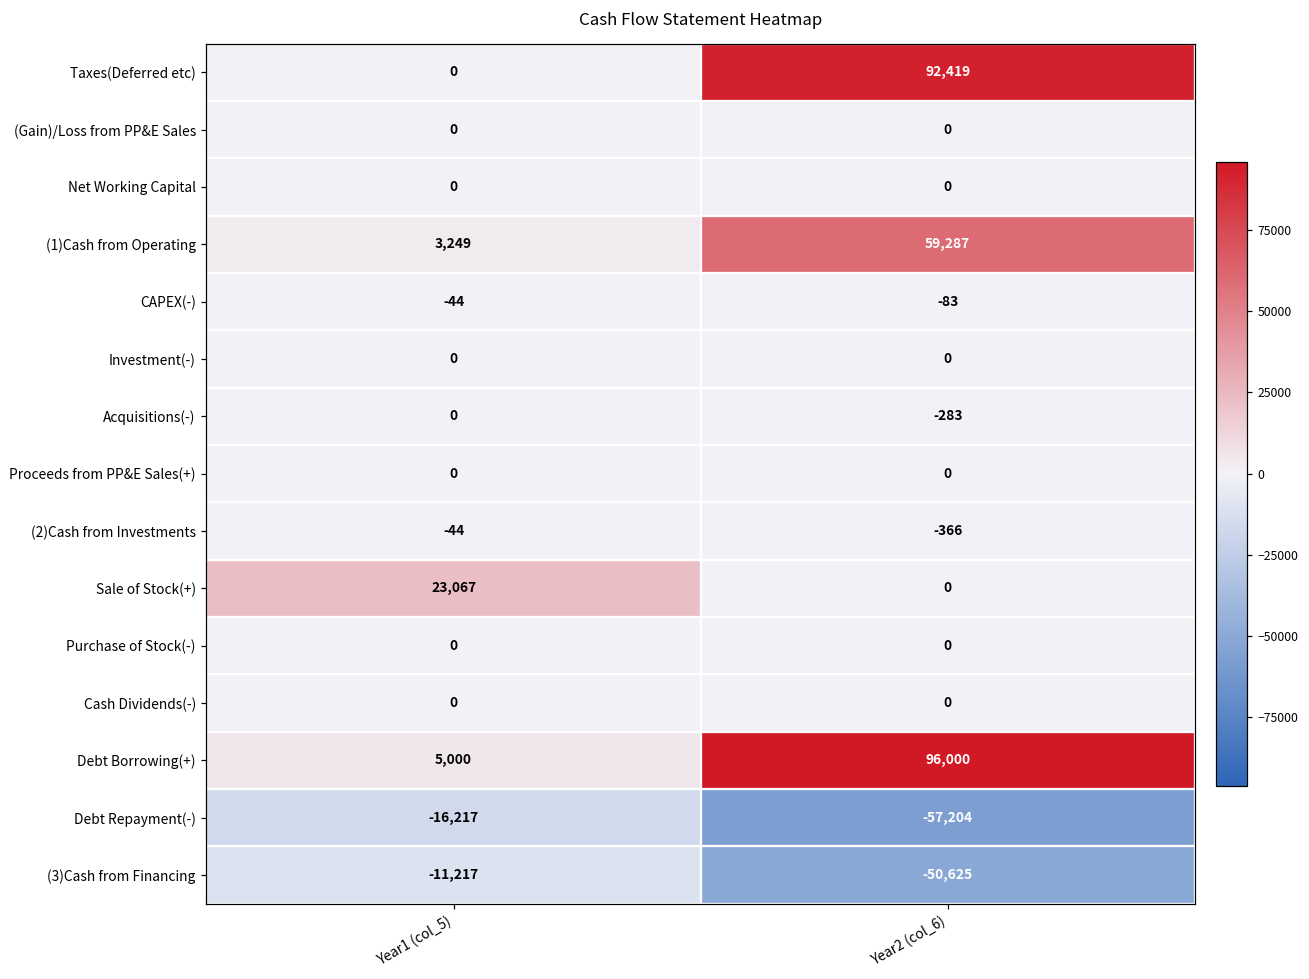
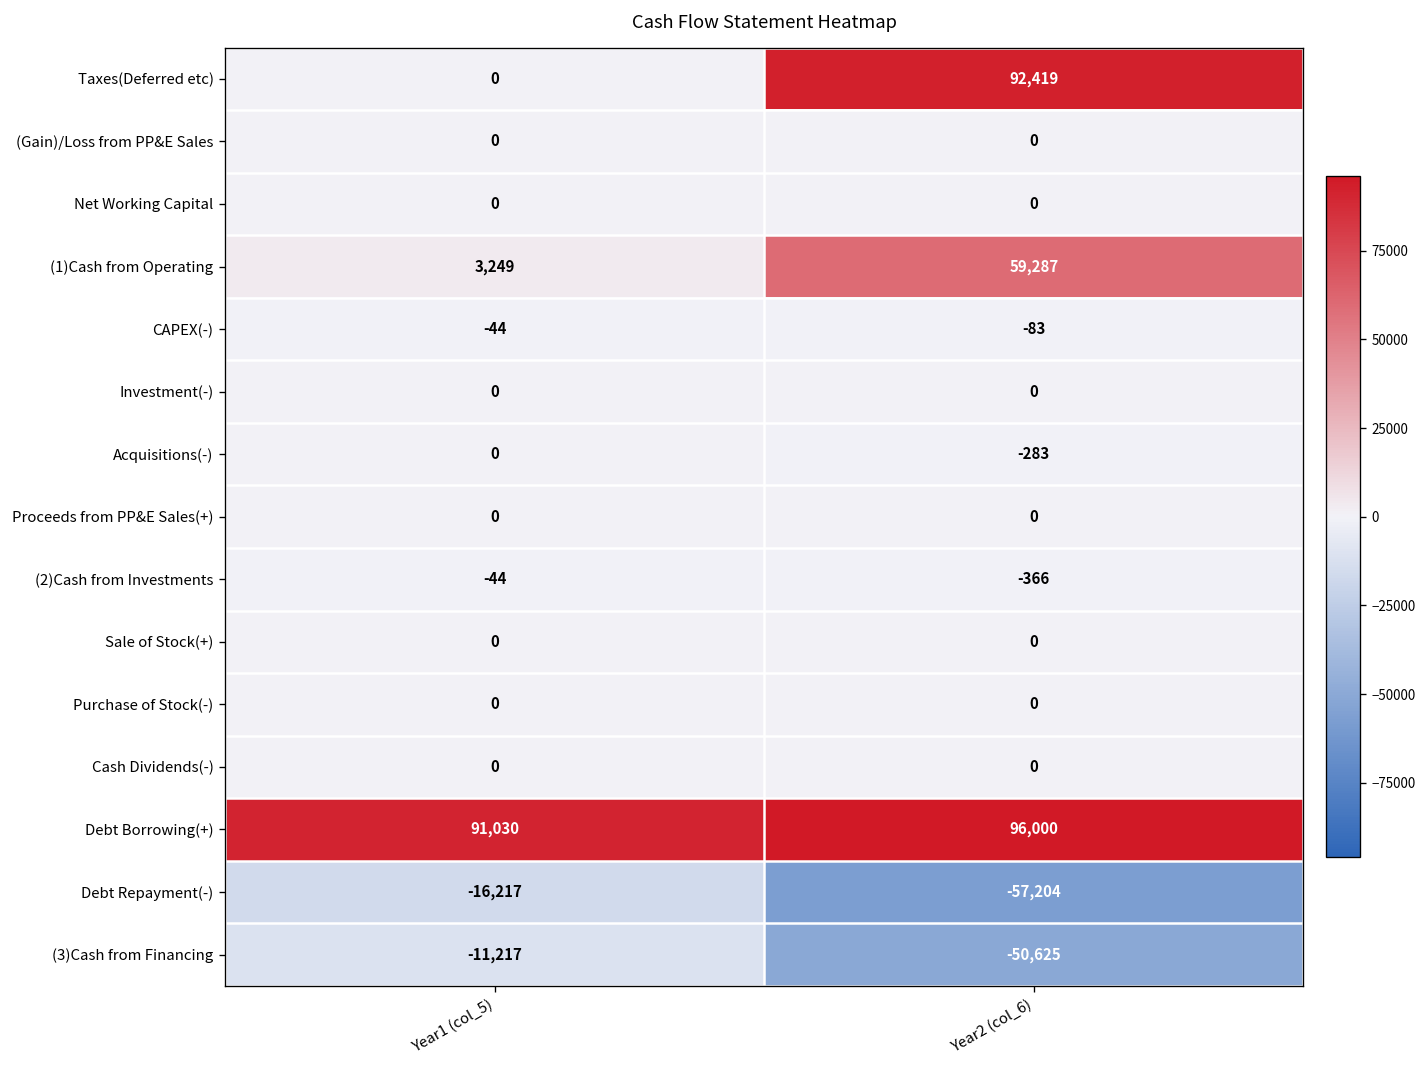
  {
    "Taxes(Deferred etc)": {
      "Year1 (col_5)": "0",
      "Year2 (col_6)": "92,419"
    },
    "(Gain)/Loss from PP&E Sales": {
      "Year1 (col_5)": "0",
      "Year2 (col_6)": "0"
    },
    "Net Working Capital": {
      "Year1 (col_5)": "0",
      "Year2 (col_6)": "0"
    },
    "(1)Cash from Operating": {
      "Year1 (col_5)": "3,249",
      "Year2 (col_6)": "59,287"
    },
    "CAPEX(-)": {
      "Year1 (col_5)": "-44",
      "Year2 (col_6)": "-83"
    },
    "Investment(-)": {
      "Year1 (col_5)": "0",
      "Year2 (col_6)": "0"
    },
    "Acquisitions(-)": {
      "Year1 (col_5)": "0",
      "Year2 (col_6)": "-283"
    },
    "Proceeds from PP&E Sales(+)": {
      "Year1 (col_5)": "0",
      "Year2 (col_6)": "0"
    },
    "(2)Cash from Investments": {
      "Year1 (col_5)": "-44",
      "Year2 (col_6)": "-366"
    },
    "Sale of Stock(+)": {
-     "Year1 (col_5)": "23,067",
+     "Year1 (col_5)": "0",
      "Year2 (col_6)": "0"
    },
    "Purchase of Stock(-)": {
      "Year1 (col_5)": "0",
      "Year2 (col_6)": "0"
    },
    "Cash Dividends(-)": {
      "Year1 (col_5)": "0",
      "Year2 (col_6)": "0"
    },
    "Debt Borrowing(+)": {
-     "Year1 (col_5)": "5,000",
+     "Year1 (col_5)": "91,030",
      "Year2 (col_6)": "96,000"
    },
    "Debt Repayment(-)": {
      "Year1 (col_5)": "-16,217",
      "Year2 (col_6)": "-57,204"
    },
    "(3)Cash from Financing": {
      "Year1 (col_5)": "-11,217",
      "Year2 (col_6)": "-50,625"
    }
  }
